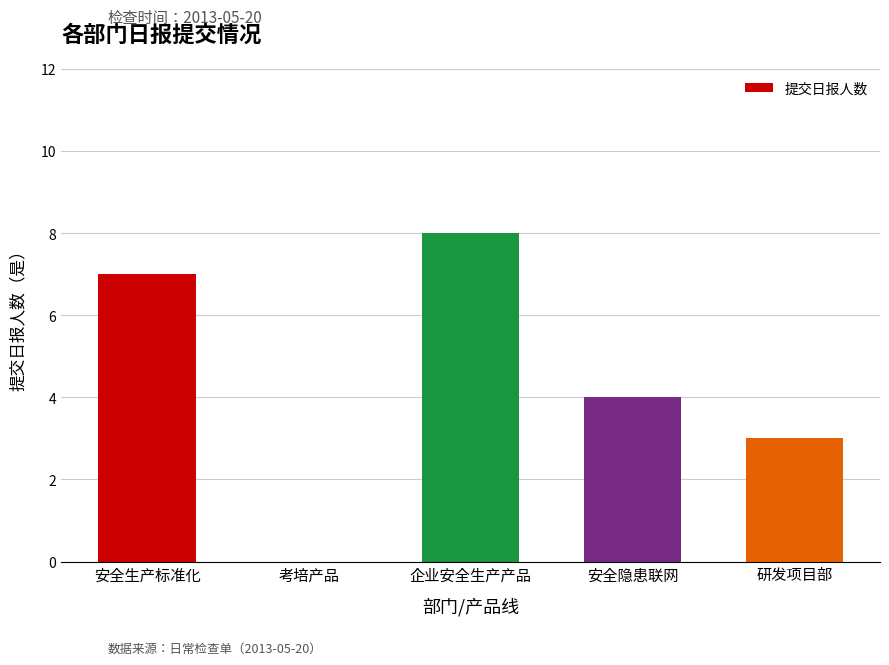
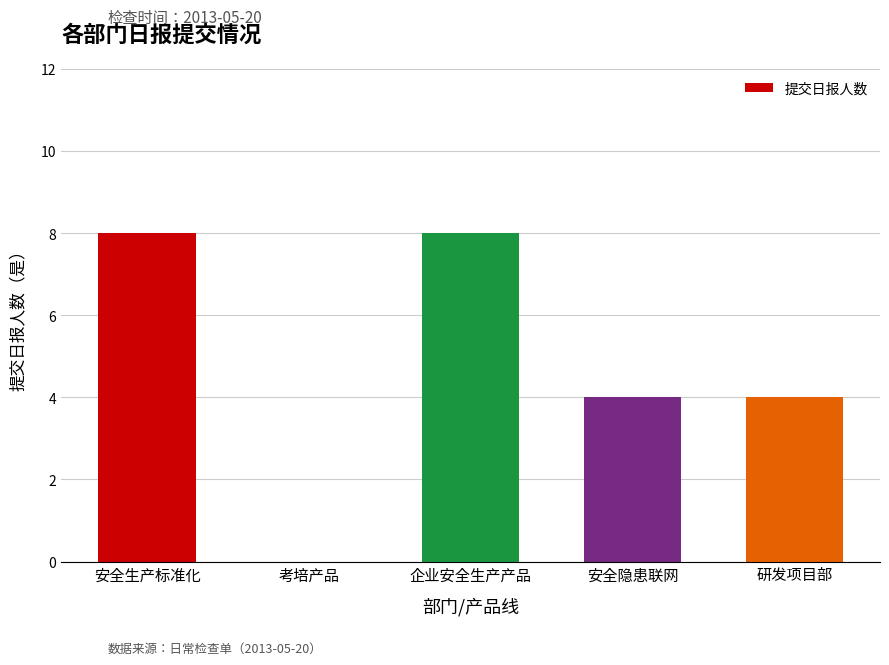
  {
-   "安全生产标准化": 7,
+   "安全生产标准化": 8,
    "考培产品": 0,
    "企业安全生产产品": 8,
    "安全隐患联网": 4,
-   "研发项目部": 3
+   "研发项目部": 4
  }
